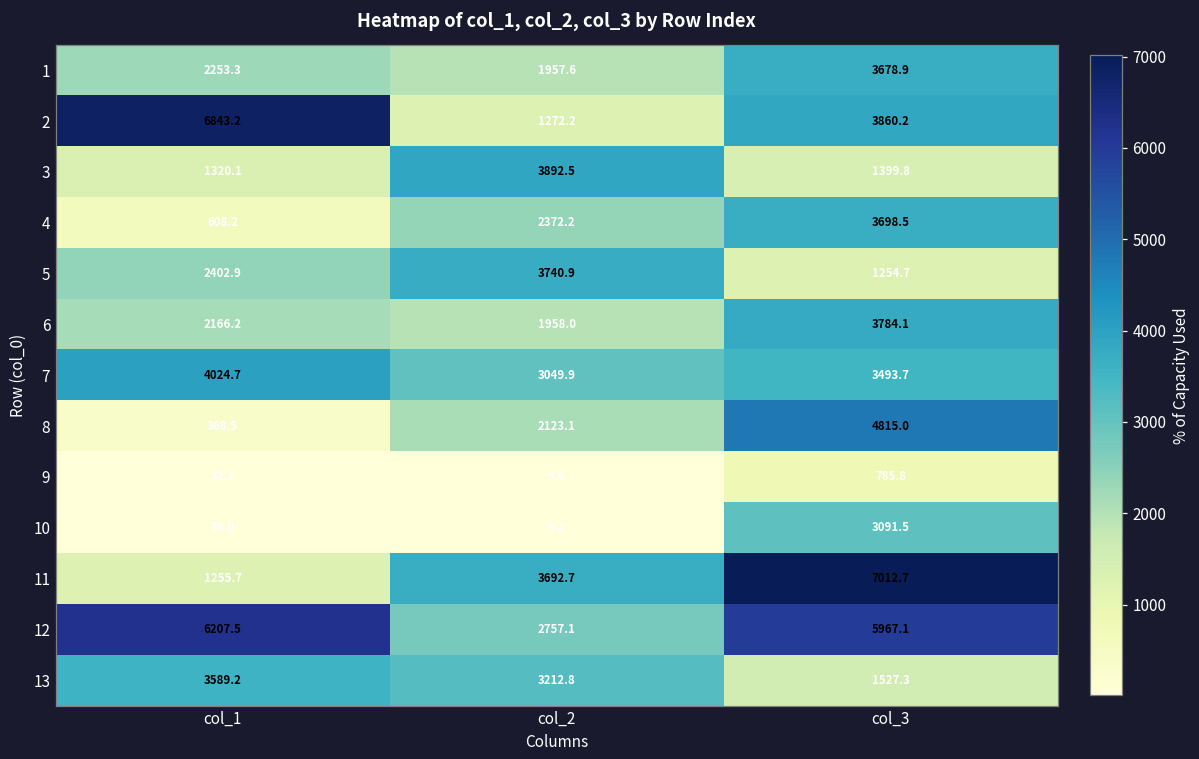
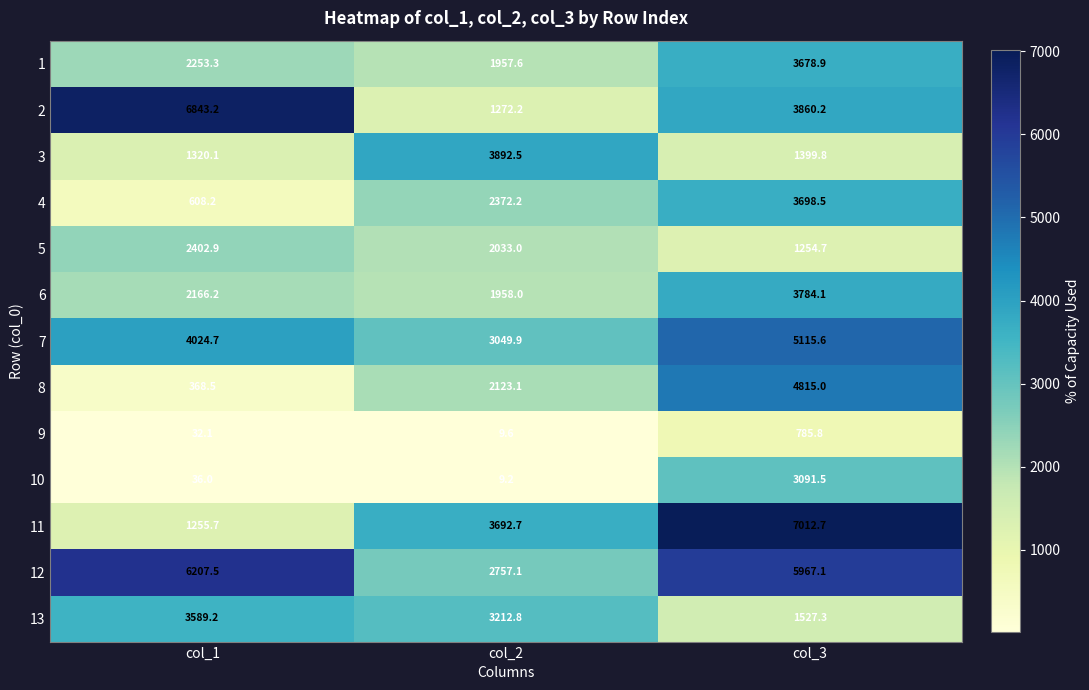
  {
    "1": {
      "col_1": 2253.3,
      "col_2": 1957.6,
      "col_3": 3678.9
    },
    "2": {
      "col_1": 6843.2,
      "col_2": 1272.2,
      "col_3": 3860.2
    },
    "3": {
      "col_1": 1320.1,
      "col_2": 3892.5,
      "col_3": 1399.8
    },
    "4": {
      "col_1": 608.2,
      "col_2": 2372.2,
      "col_3": 3698.5
    },
    "5": {
      "col_1": 2402.9,
-     "col_2": 3740.9,
+     "col_2": 2033.0,
      "col_3": 1254.7
    },
    "6": {
      "col_1": 2166.2,
      "col_2": 1958.0,
      "col_3": 3784.1
    },
    "7": {
      "col_1": 4024.7,
      "col_2": 3049.9,
-     "col_3": 3493.7
+     "col_3": 5115.6
    },
    "8": {
      "col_1": 368.5,
      "col_2": 2123.1,
      "col_3": 4815.0
    },
    "9": {
      "col_3": 785.8
    },
    "10": {
      "col_3": 3091.5
    },
    "11": {
      "col_1": 1255.7,
      "col_2": 3692.7,
      "col_3": 7012.7
    },
    "12": {
      "col_1": 6207.5,
      "col_2": 2757.1,
      "col_3": 5967.1
    },
    "13": {
      "col_1": 3589.2,
      "col_2": 3212.8,
      "col_3": 1527.3
    }
  }
